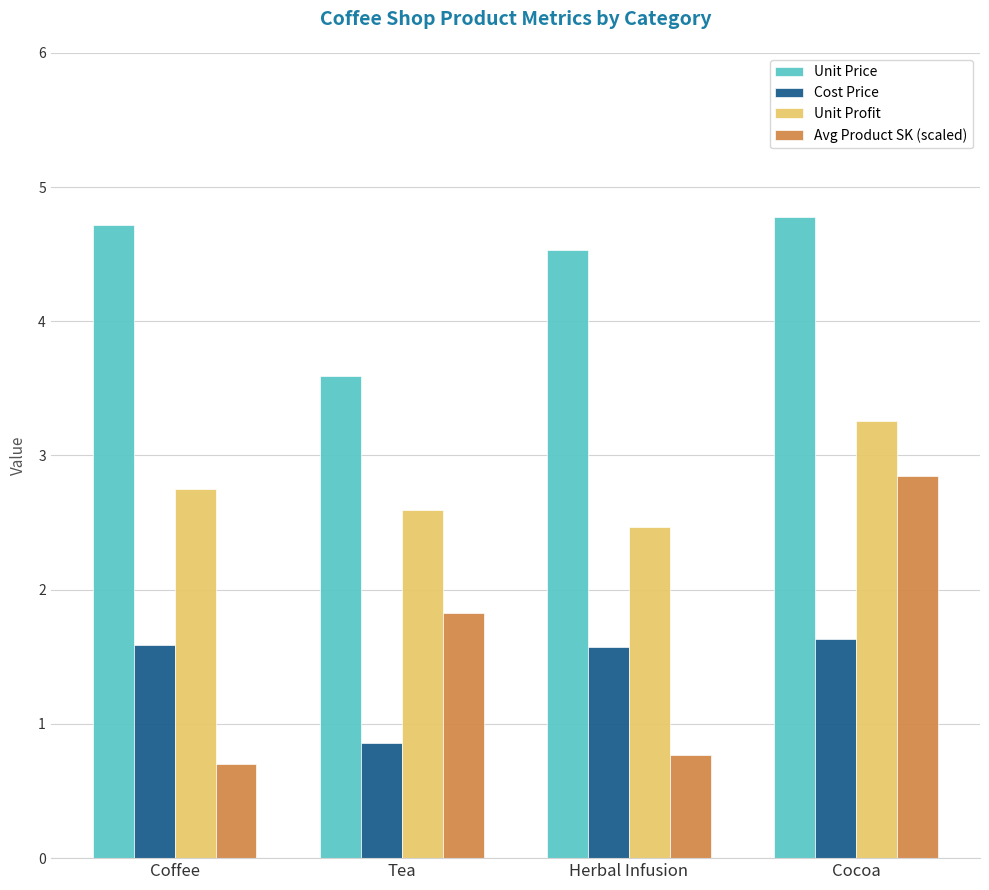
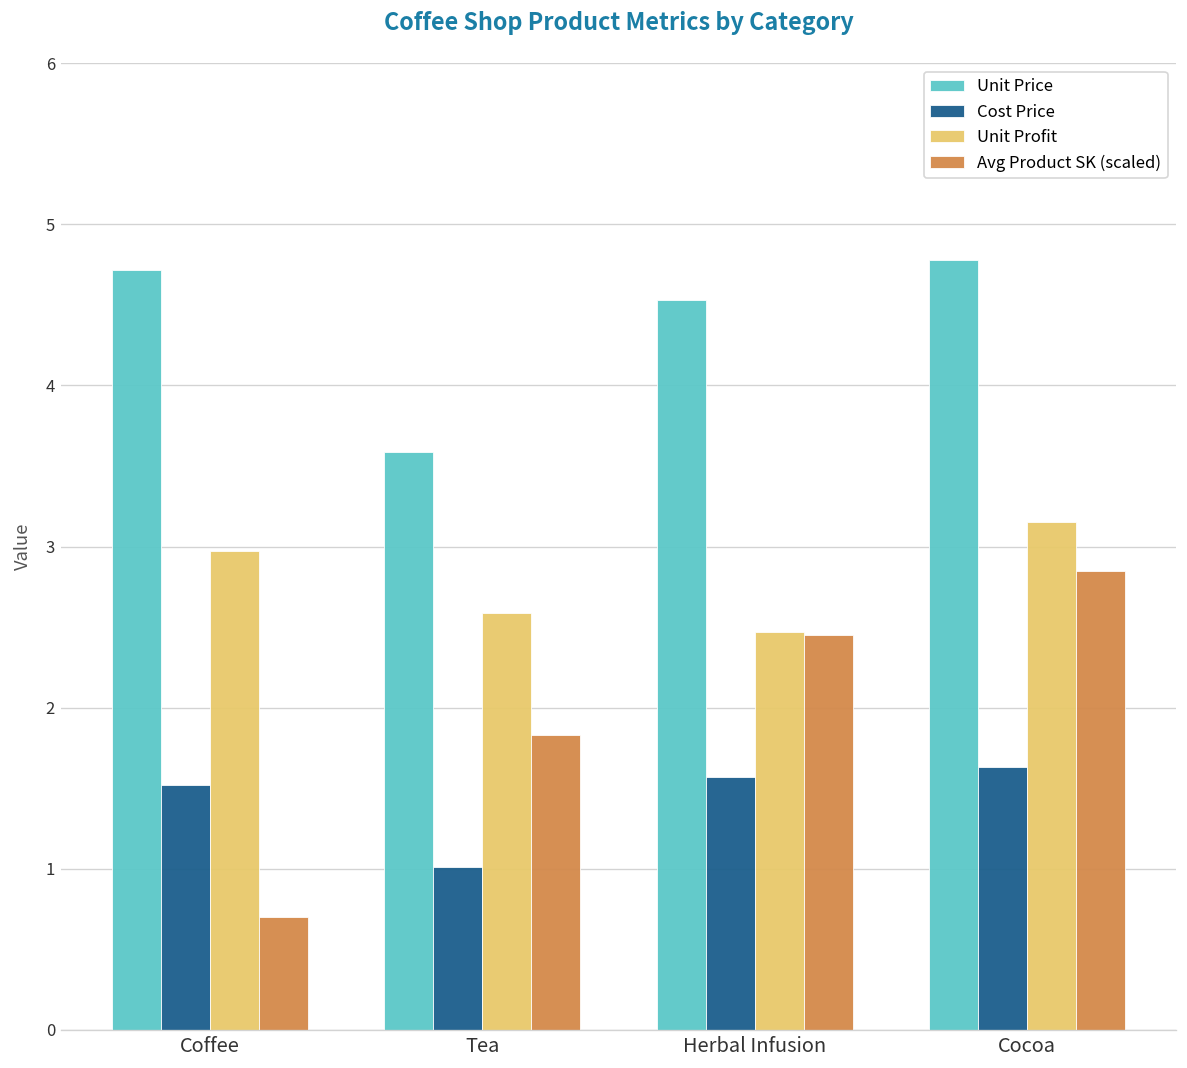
  {
    "Unit Price": {
      "Coffee": 4.72,
      "Tea": 3.59,
      "Herbal Infusion": 4.53,
      "Cocoa": 4.78
    },
    "Cost Price": {
-     "Coffee": 1.59,
-     "Tea": 0.86,
+     "Coffee": 1.52,
+     "Tea": 1.01,
      "Herbal Infusion": 1.57,
      "Cocoa": 1.63
    },
    "Unit Profit": {
-     "Coffee": 2.75,
+     "Coffee": 2.97,
      "Tea": 2.59,
      "Herbal Infusion": 2.47,
-     "Cocoa": 3.26
+     "Cocoa": 3.15
    },
    "Avg Product SK (scaled)": {
      "Coffee": 0.70,
      "Tea": 1.83,
-     "Herbal Infusion": 0.77,
+     "Herbal Infusion": 2.45,
      "Cocoa": 2.85
    }
  }
